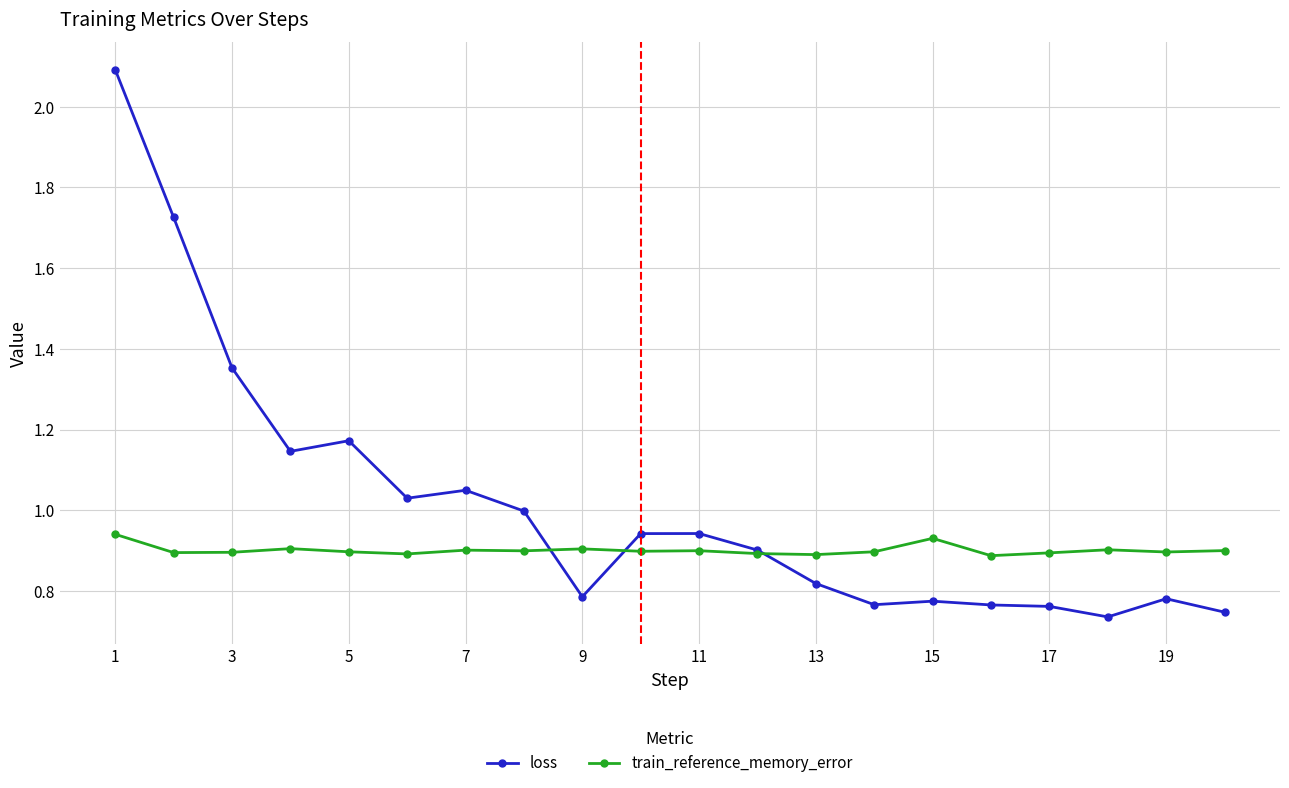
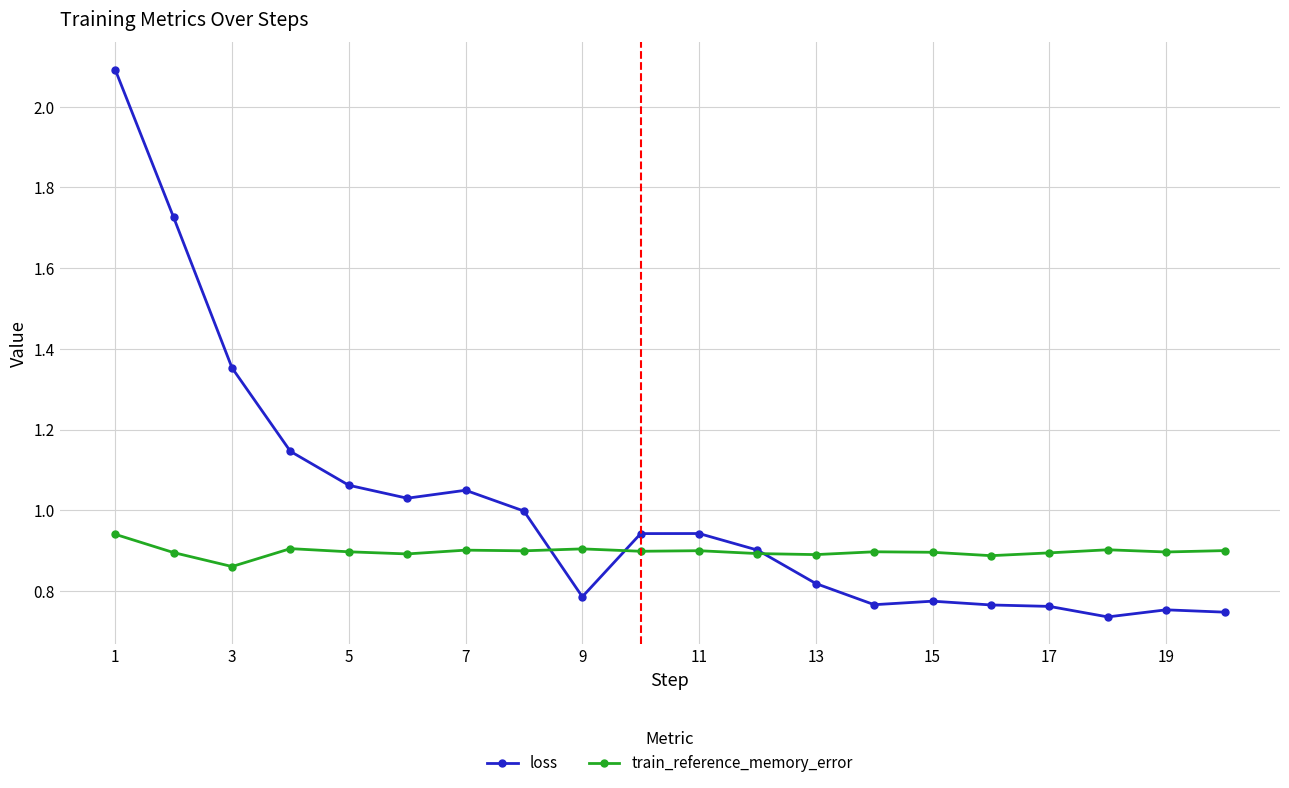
  {
    "loss": {
      "1": 2.09,
      "3": 1.35,
-     "5": 1.17,
+     "5": 1.06,
      "7": 1.05,
      "9": 0.79,
      "11": 0.94,
      "13": 0.82,
      "15": 0.77,
      "17": 0.76,
-     "19": 0.78
+     "19": 0.75
    },
    "train_reference_memory_error": {
      "1": 0.94,
-     "3": 0.90,
+     "3": 0.86,
      "5": 0.90,
      "7": 0.90,
      "9": 0.90,
      "11": 0.90,
      "13": 0.89,
-     "15": 0.93,
+     "15": 0.90,
      "17": 0.89,
      "19": 0.90
    }
  }
